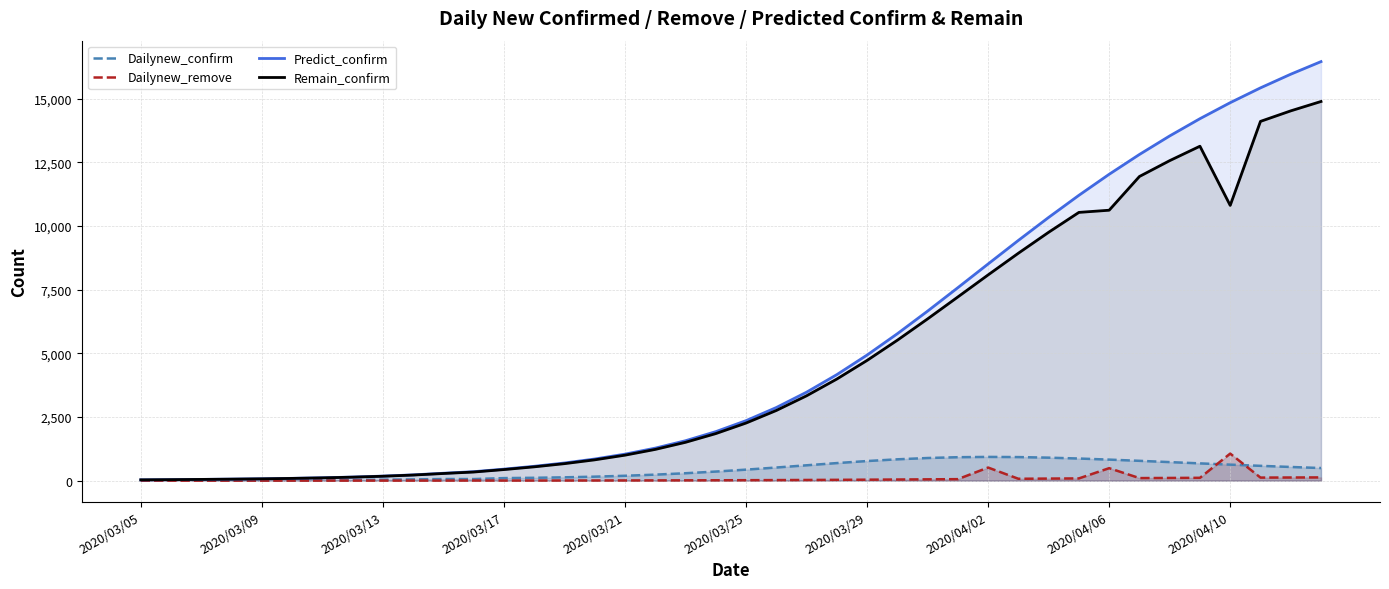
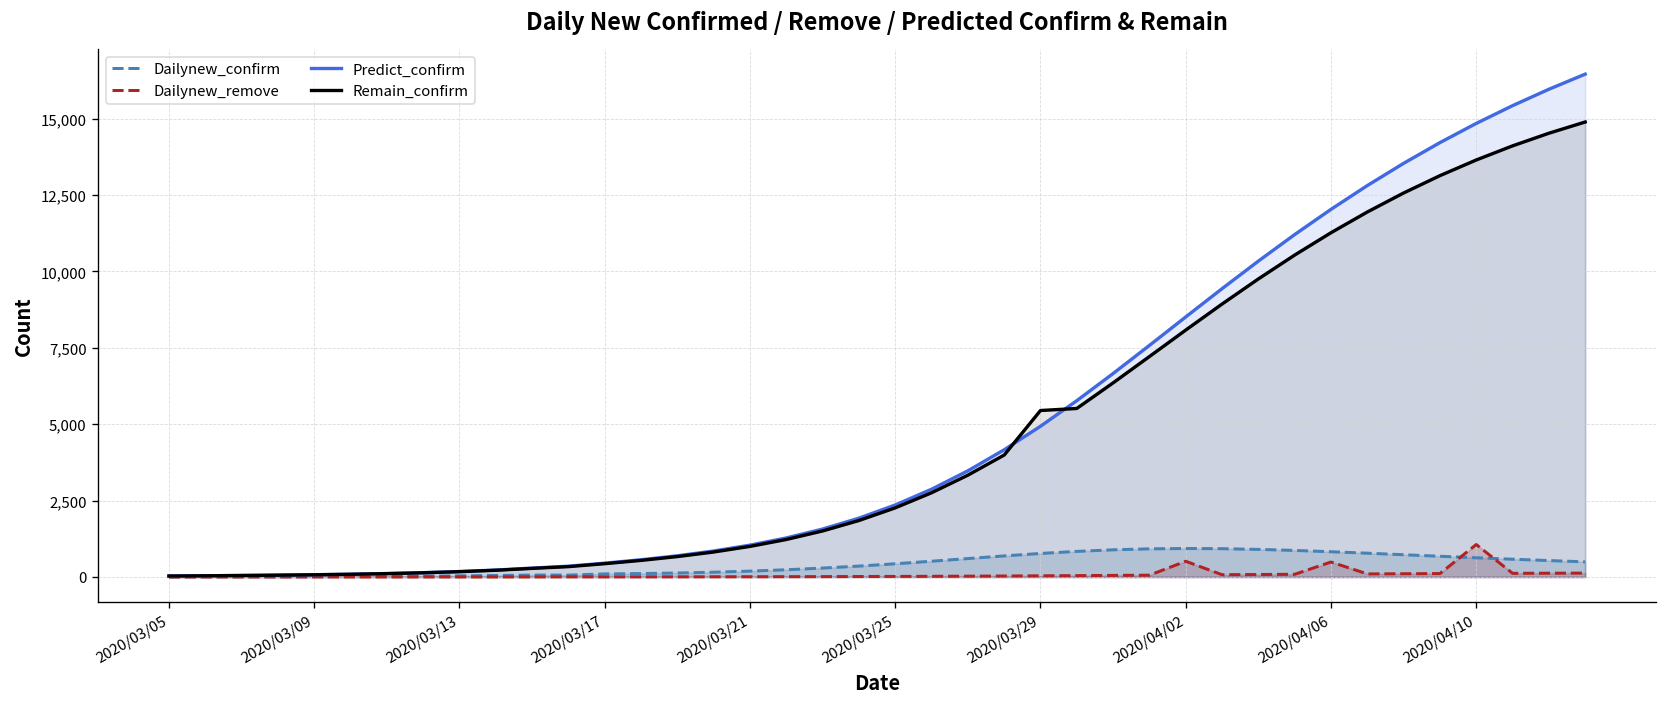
  {
    "Dailynew_remove": {
      "2020/03/21": "0",
      "2020/03/25": "0",
      "2020/03/29": "0",
      "2020/04/02": "500",
      "2020/04/06": "500",
      "2020/04/10": "1,100"
    },
    "Remain_confirm": {
-     "2020/03/29": "4,700",
+     "2020/03/29": "5,400",
      "2020/04/02": "8,100",
-     "2020/04/06": "10,600",
-     "2020/04/10": "10,800"
+     "2020/04/06": "11,300",
+     "2020/04/10": "13,600"
    }
  }
